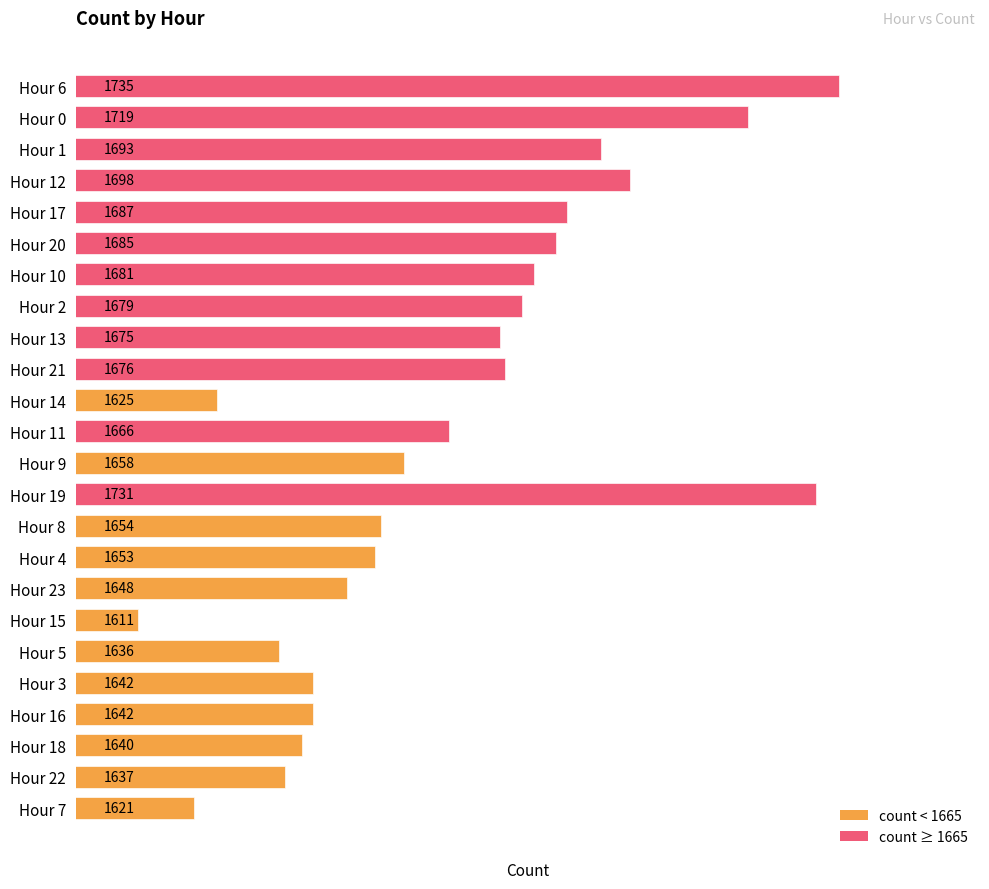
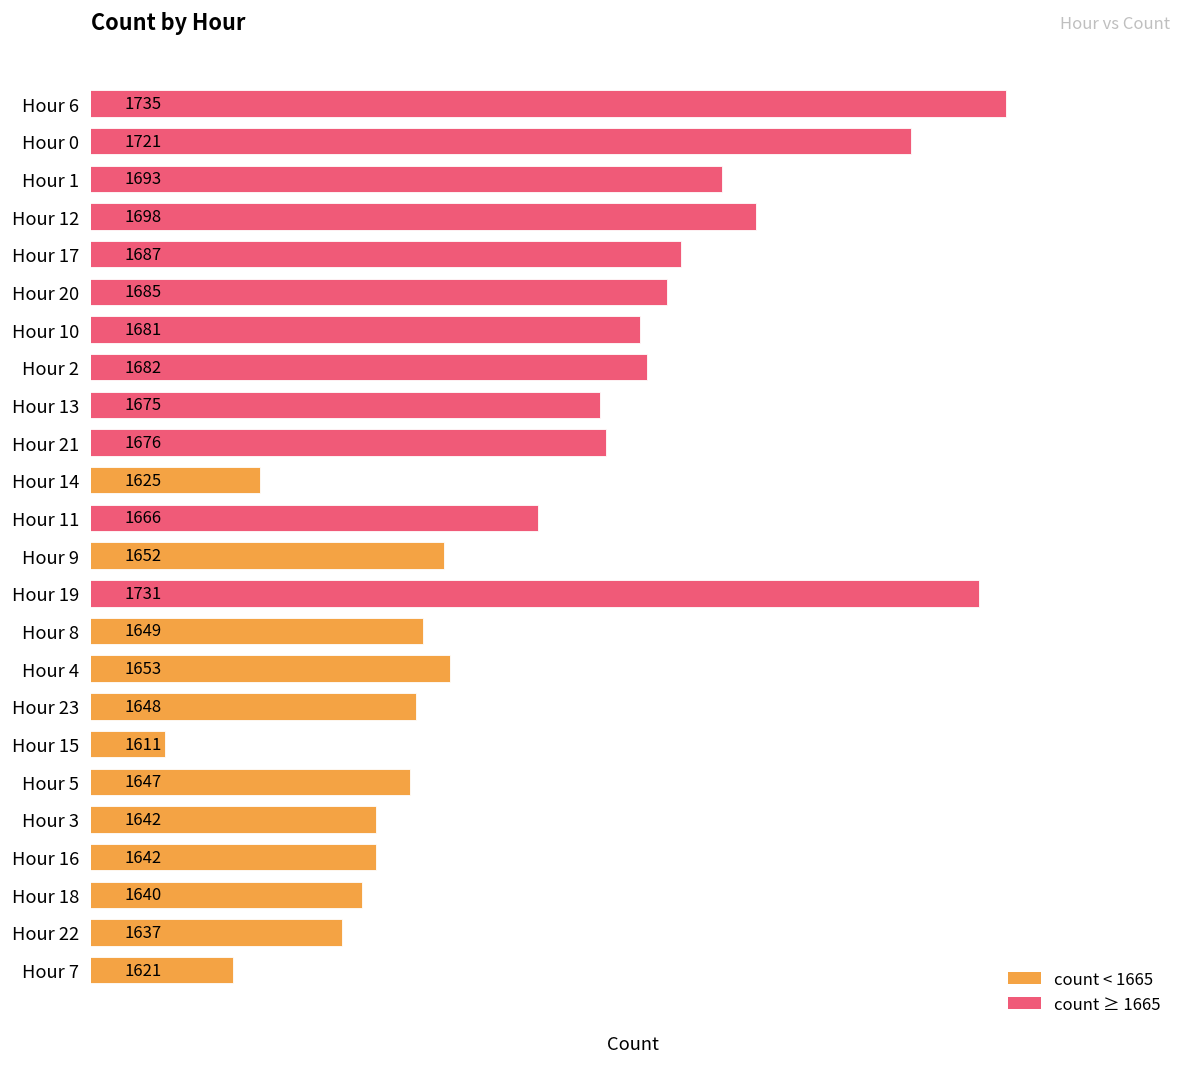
  {
    "Hour 6": 1735,
-   "Hour 0": 1719,
+   "Hour 0": 1721,
    "Hour 1": 1693,
    "Hour 12": 1698,
    "Hour 17": 1687,
    "Hour 20": 1685,
    "Hour 10": 1681,
-   "Hour 2": 1679,
+   "Hour 2": 1682,
    "Hour 13": 1675,
    "Hour 21": 1676,
    "Hour 14": 1625,
    "Hour 11": 1666,
-   "Hour 9": 1658,
+   "Hour 9": 1652,
    "Hour 19": 1731,
-   "Hour 8": 1654,
+   "Hour 8": 1649,
    "Hour 4": 1653,
    "Hour 23": 1648,
    "Hour 15": 1611,
-   "Hour 5": 1636,
+   "Hour 5": 1647,
    "Hour 3": 1642,
    "Hour 16": 1642,
    "Hour 18": 1640,
    "Hour 22": 1637,
    "Hour 7": 1621
  }
